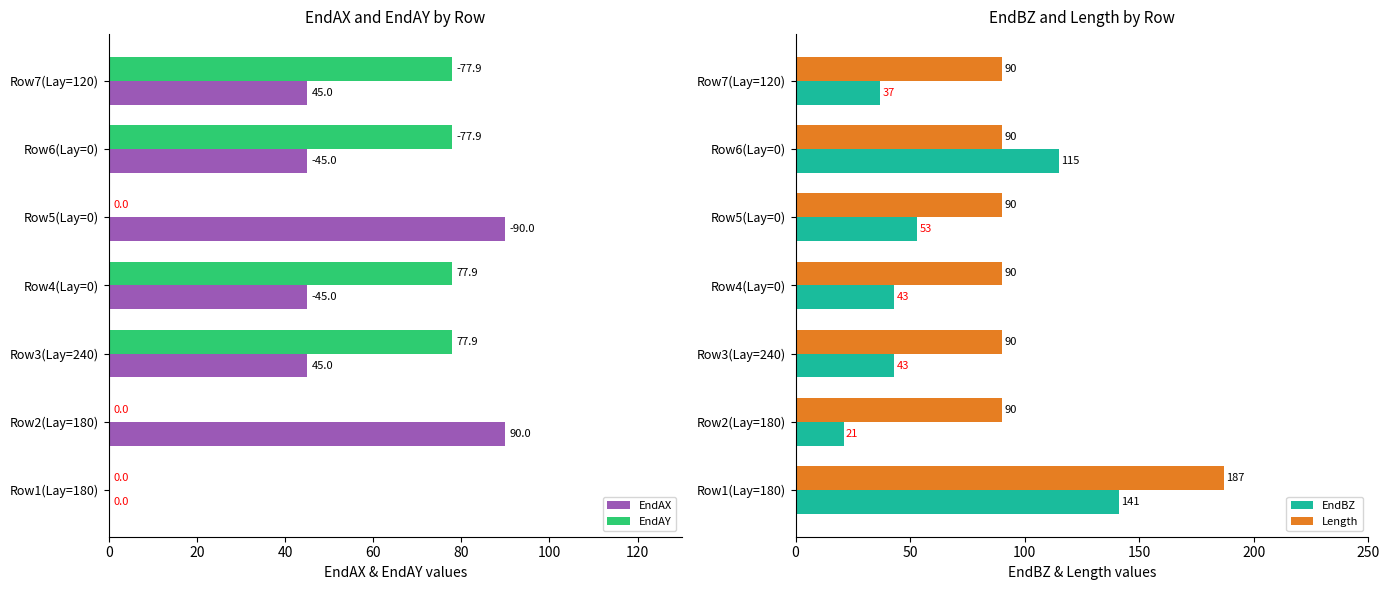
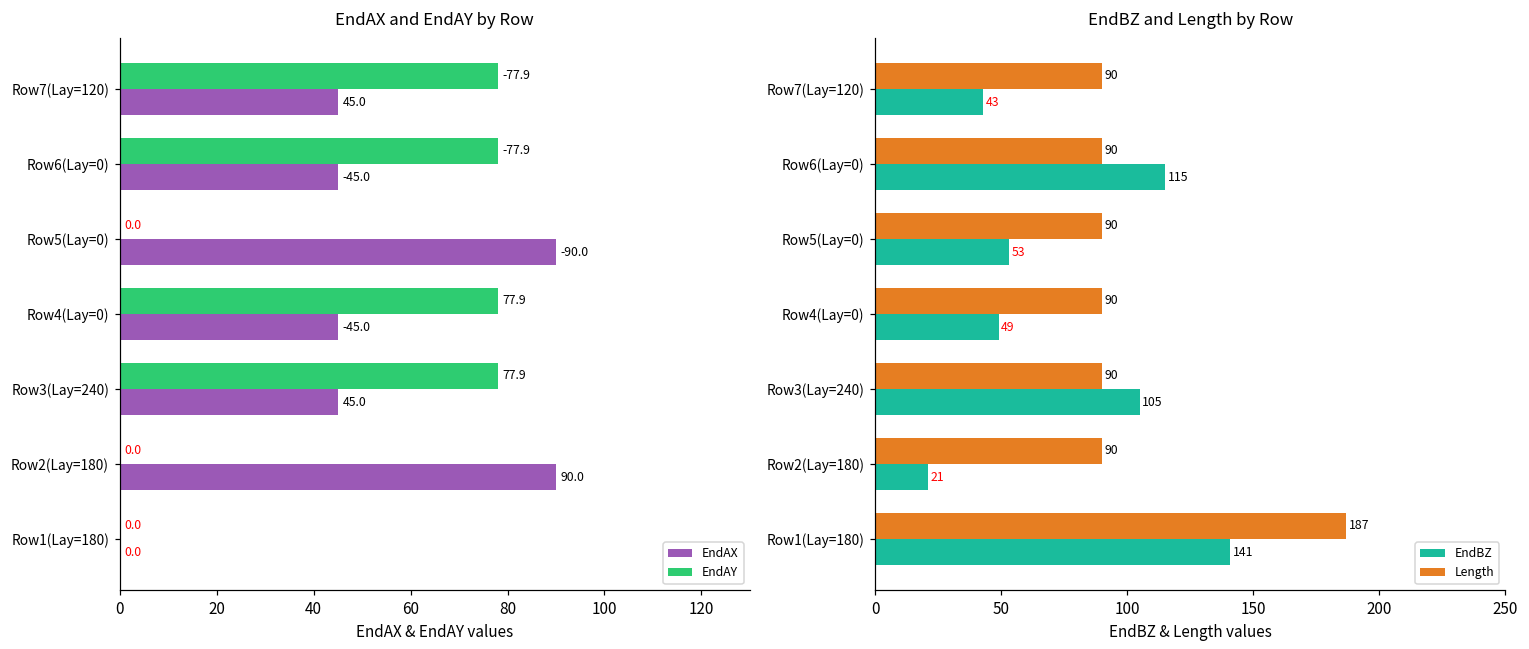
  {
    "EndAX and EndAY by Row": {
      "EndAX": {
        "Row7(Lay=120)": 45.0,
        "Row3(Lay=240)": 45.0,
        "Row2(Lay=180)": 90.0,
        "Row1(Lay=180)": 0.0
      },
      "EndAY": {
        "Row5(Lay=0)": 0.0,
        "Row4(Lay=0)": 77.9,
        "Row3(Lay=240)": 77.9,
        "Row2(Lay=180)": 0.0,
        "Row1(Lay=180)": 0.0
      }
    },
    "EndBZ and Length by Row": {
      "EndBZ": {
-       "Row7(Lay=120)": 37,
+       "Row7(Lay=120)": 43,
        "Row6(Lay=0)": 115,
        "Row5(Lay=0)": 53,
-       "Row4(Lay=0)": 43,
-       "Row3(Lay=240)": 43,
+       "Row4(Lay=0)": 49,
+       "Row3(Lay=240)": 105,
        "Row2(Lay=180)": 21,
        "Row1(Lay=180)": 141
      },
      "Length": {
        "Row7(Lay=120)": 90,
        "Row6(Lay=0)": 90,
        "Row5(Lay=0)": 90,
        "Row4(Lay=0)": 90,
        "Row3(Lay=240)": 90,
        "Row2(Lay=180)": 90,
        "Row1(Lay=180)": 187
      }
    }
  }
